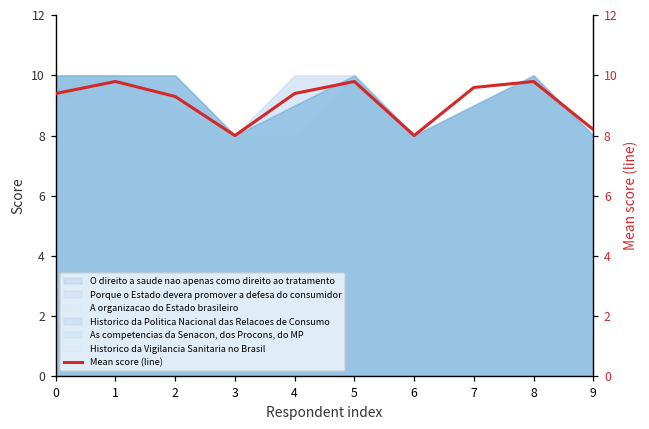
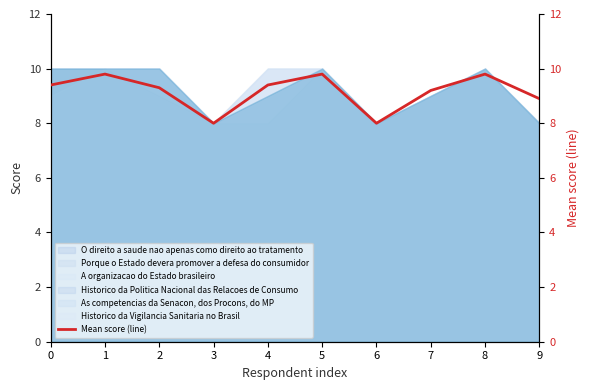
  {
    "Mean score (line)": {
      "0": 9.4,
      "1": 9.8,
      "2": 9.3,
      "3": 8.0,
      "4": 9.4,
      "5": 9.8,
      "6": 8.0,
-     "7": 9.6,
+     "7": 9.2,
      "8": 9.8,
-     "9": 8.2
+     "9": 8.9
    }
  }
